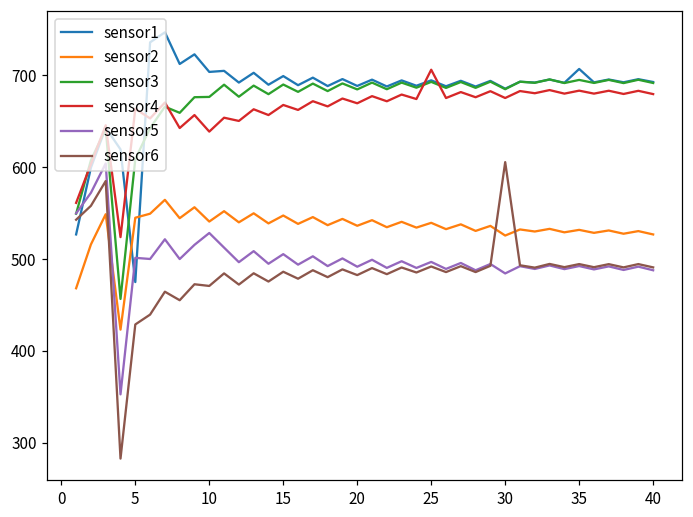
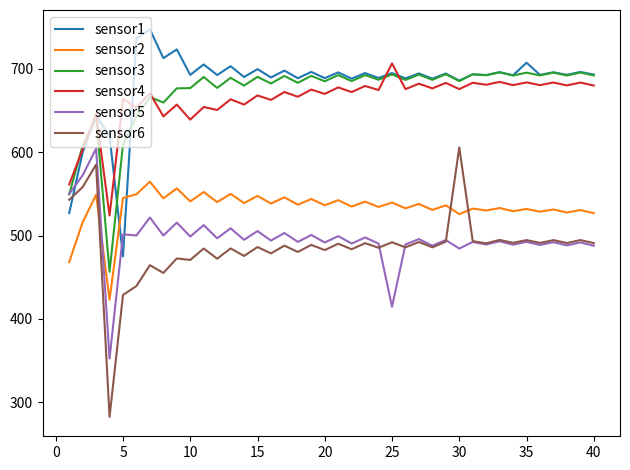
  {
    "sensor1": {
      "5": 470,
-     "10": 700,
+     "10": 690,
      "15": 700,
      "20": 690,
      "35": 710
    },
    "sensor2": {
      "5": 540,
      "10": 540,
      "15": 550,
      "20": 540,
      "25": 540,
      "30": 530,
      "35": 530,
      "40": 530
    },
    "sensor3": {
      "10": 680,
      "15": 690,
      "20": 680,
      "35": 700
    },
    "sensor4": {
      "10": 640,
      "15": 670,
      "20": 670,
      "25": 710,
      "30": 680,
      "35": 680,
      "40": 680
    },
    "sensor5": {
      "5": 500,
-     "10": 530,
+     "10": 500,
      "15": 510,
      "20": 490,
-     "25": 500,
+     "25": 410,
      "30": 480,
      "40": 490
    },
    "sensor6": {
      "5": 430,
      "10": 470,
      "15": 490,
      "20": 480,
      "25": 490,
      "30": 610,
      "40": 490
    }
  }
